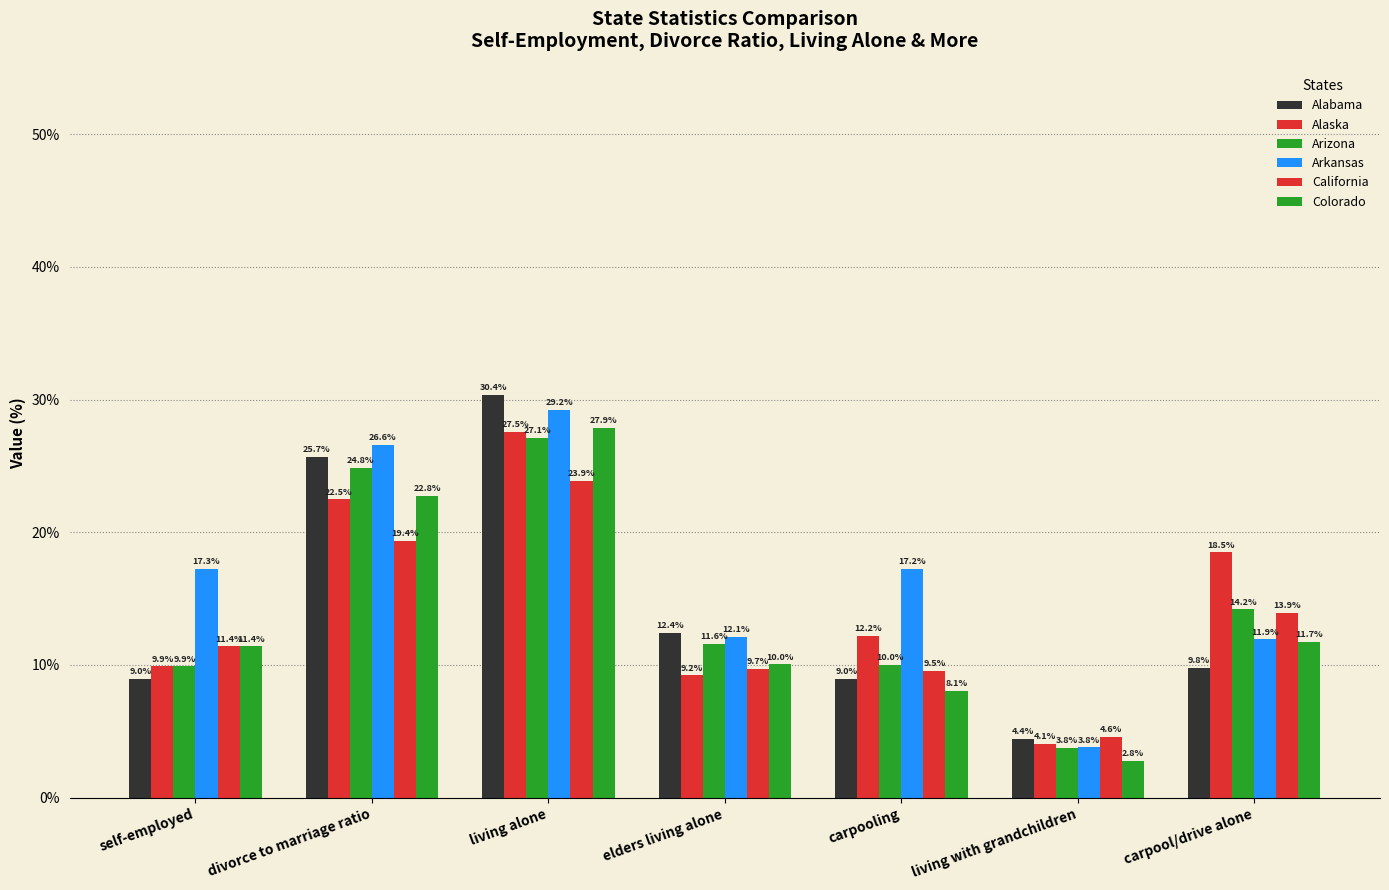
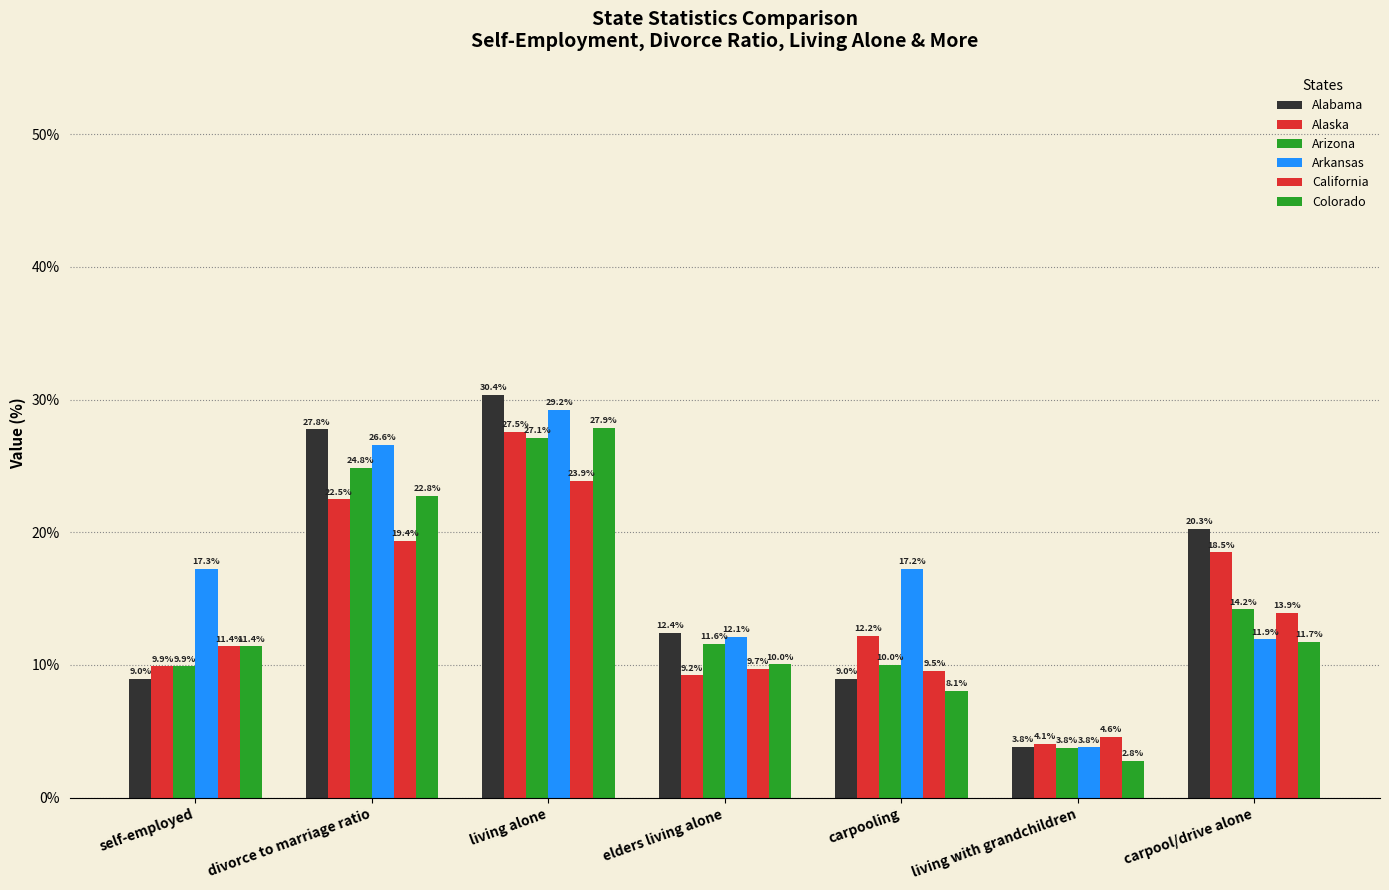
  {
    "Alabama": {
      "self-employed": "9.0%",
-     "divorce to marriage ratio": "25.7%",
+     "divorce to marriage ratio": "27.8%",
      "living alone": "30.4%",
      "elders living alone": "12.4%",
      "carpooling": "9.0%",
-     "living with grandchildren": "4.4%",
-     "carpool/drive alone": "9.8%"
+     "living with grandchildren": "3.8%",
+     "carpool/drive alone": "20.3%"
    },
    "Arkansas": {
      "self-employed": "17.3%",
      "divorce to marriage ratio": "26.6%",
      "living alone": "29.2%",
      "elders living alone": "12.1%",
      "carpooling": "17.2%",
      "living with grandchildren": "3.8%",
      "carpool/drive alone": "11.9%"
    }
  }
